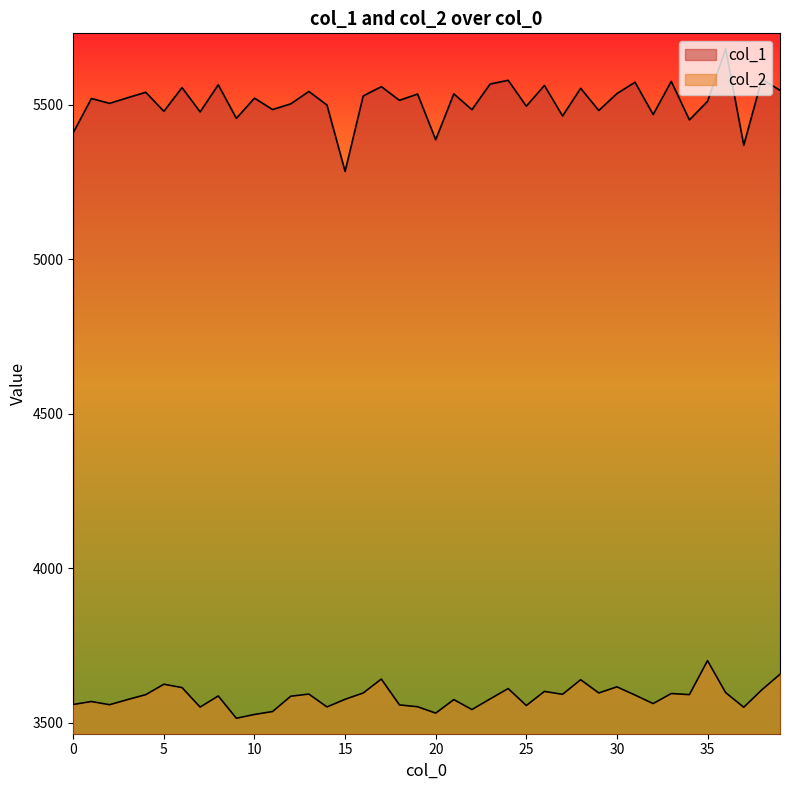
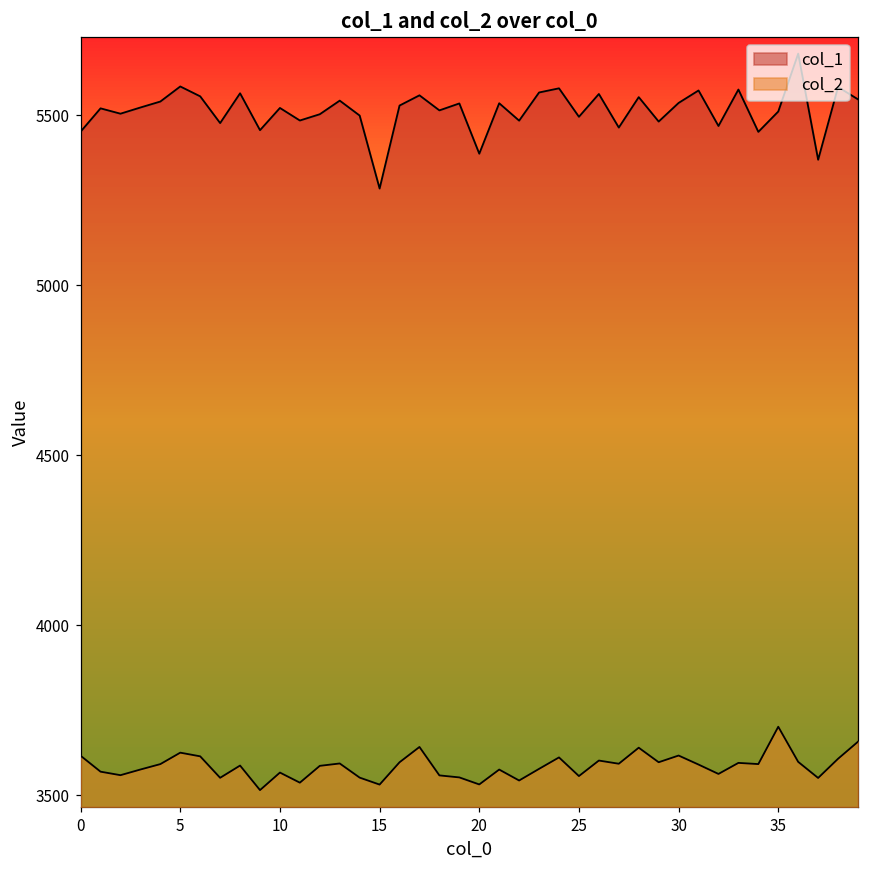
  {
    "col_1": {
-     "0": 5410,
-     "5": 5480,
+     "0": 5450,
+     "5": 5590,
      "10": 5520,
      "15": 5280,
      "20": 5390,
      "25": 5500,
      "30": 5540,
      "35": 5510
    },
    "col_2": {
-     "0": 3560,
+     "0": 3620,
      "5": 3620,
-     "10": 3530,
-     "15": 3580,
+     "10": 3570,
+     "15": 3530,
      "20": 3530,
      "25": 3560,
      "30": 3620,
      "35": 3700
    }
  }
